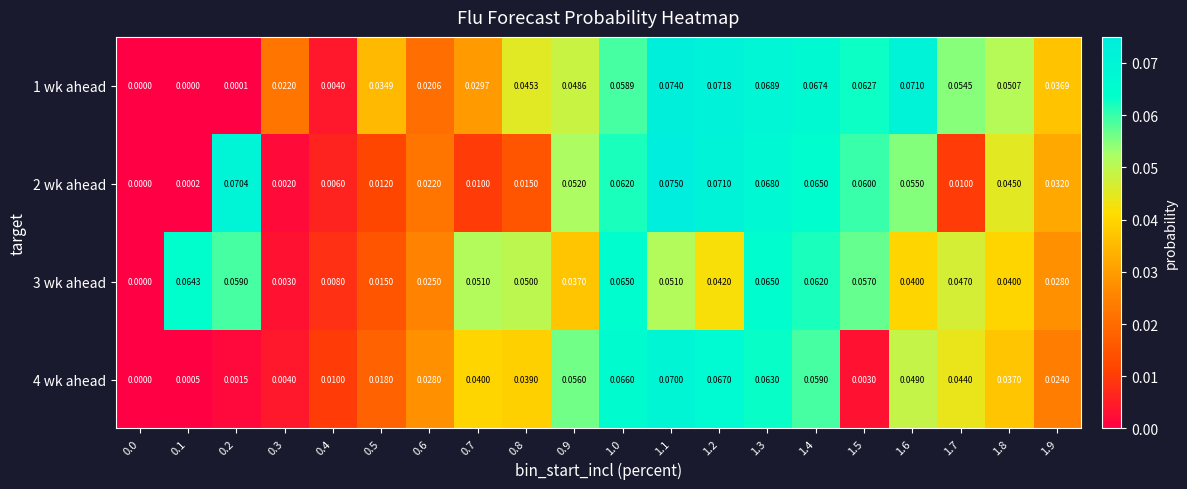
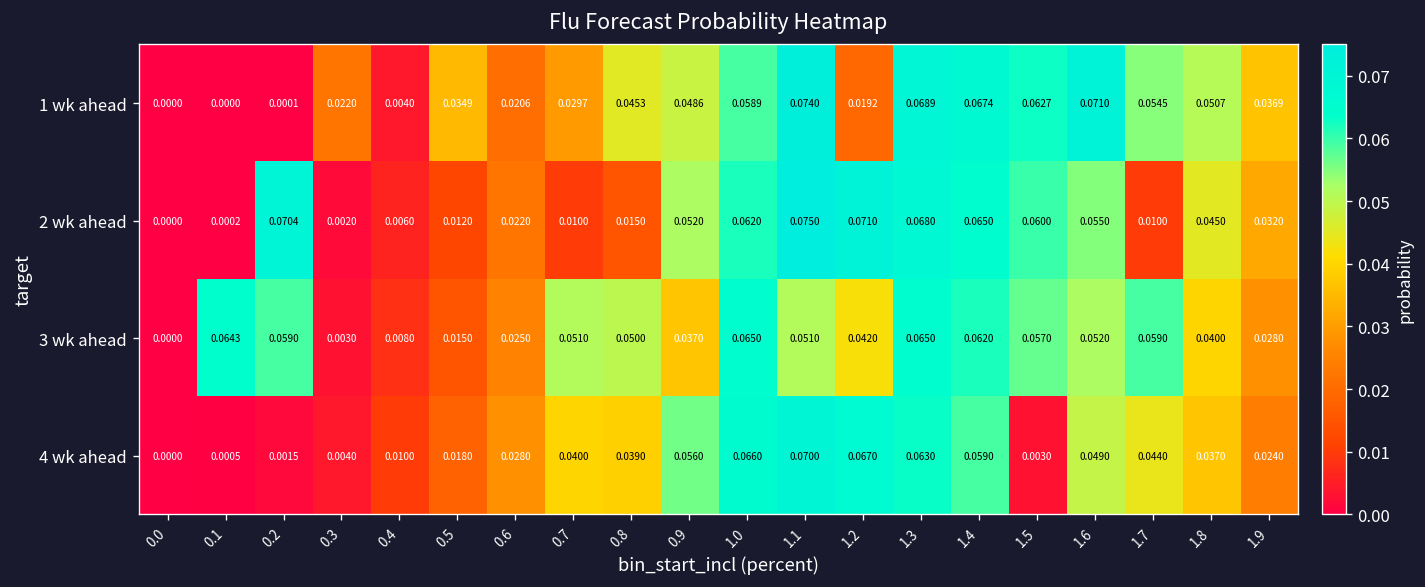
  {
    "1 wk ahead": {
      "0.0": 0.0000,
      "0.1": 0.0000,
      "0.2": 0.0001,
      "0.3": 0.0220,
      "0.4": 0.0040,
      "0.5": 0.0349,
      "0.6": 0.0206,
      "0.7": 0.0297,
      "0.8": 0.0453,
      "0.9": 0.0486,
      "1.0": 0.0589,
      "1.1": 0.0740,
-     "1.2": 0.0718,
+     "1.2": 0.0192,
      "1.3": 0.0689,
      "1.4": 0.0674,
      "1.5": 0.0627,
      "1.6": 0.0710,
      "1.7": 0.0545,
      "1.8": 0.0507,
      "1.9": 0.0369
    },
    "2 wk ahead": {
      "0.0": 0.0000,
      "0.1": 0.0002,
      "0.2": 0.0704,
      "0.3": 0.0020,
      "0.4": 0.0060,
      "0.5": 0.0120,
      "0.6": 0.0220,
      "0.7": 0.0100,
      "0.8": 0.0150,
      "0.9": 0.0520,
      "1.0": 0.0620,
      "1.1": 0.0750,
      "1.2": 0.0710,
      "1.3": 0.0680,
      "1.4": 0.0650,
      "1.5": 0.0600,
      "1.6": 0.0550,
      "1.7": 0.0100,
      "1.8": 0.0450,
      "1.9": 0.0320
    },
    "3 wk ahead": {
      "0.0": 0.0000,
      "0.1": 0.0643,
      "0.2": 0.0590,
      "0.3": 0.0030,
      "0.4": 0.0080,
      "0.5": 0.0150,
      "0.6": 0.0250,
      "0.7": 0.0510,
      "0.8": 0.0500,
      "0.9": 0.0370,
      "1.0": 0.0650,
      "1.1": 0.0510,
      "1.2": 0.0420,
      "1.3": 0.0650,
      "1.4": 0.0620,
      "1.5": 0.0570,
-     "1.6": 0.0400,
-     "1.7": 0.0470,
+     "1.6": 0.0520,
+     "1.7": 0.0590,
      "1.8": 0.0400,
      "1.9": 0.0280
    },
    "4 wk ahead": {
      "0.0": 0.0000,
      "0.1": 0.0005,
      "0.2": 0.0015,
      "0.3": 0.0040,
      "0.4": 0.0100,
      "0.5": 0.0180,
      "0.6": 0.0280,
      "0.7": 0.0400,
      "0.8": 0.0390,
      "0.9": 0.0560,
      "1.0": 0.0660,
      "1.1": 0.0700,
      "1.2": 0.0670,
      "1.3": 0.0630,
      "1.4": 0.0590,
      "1.5": 0.0030,
      "1.6": 0.0490,
      "1.7": 0.0440,
      "1.8": 0.0370,
      "1.9": 0.0240
    }
  }
